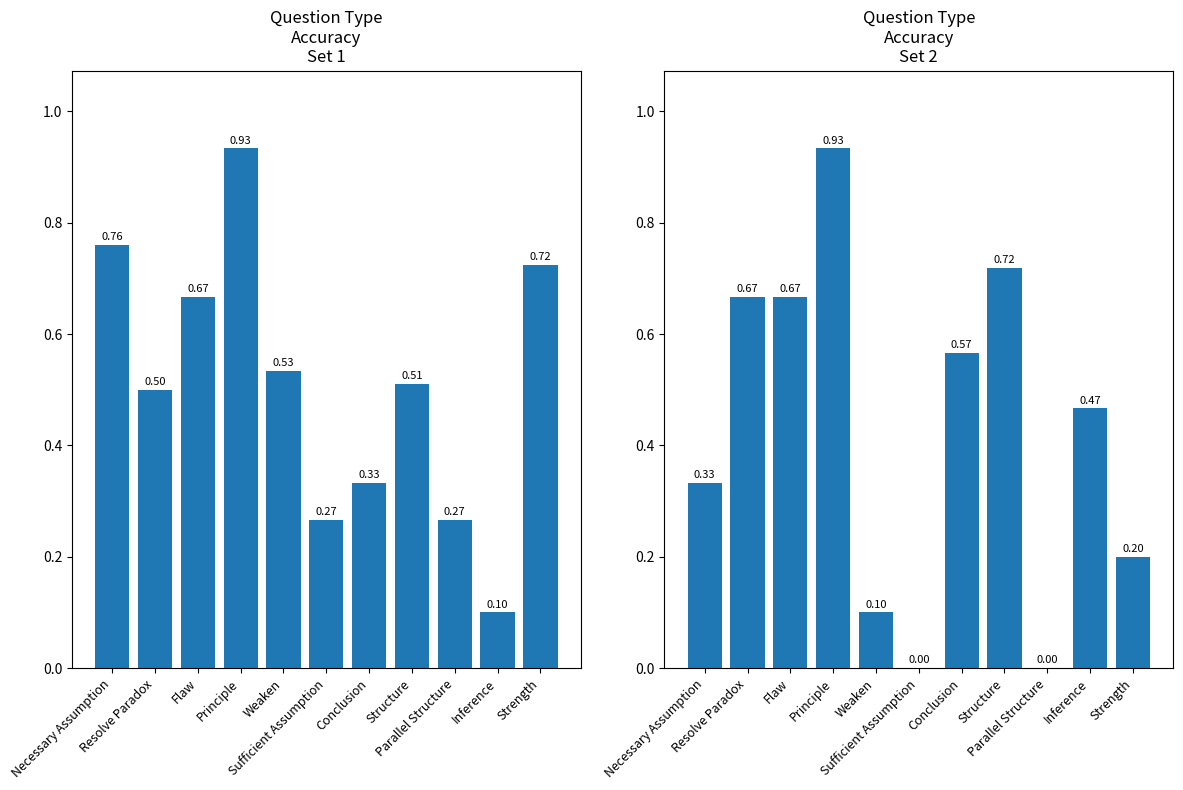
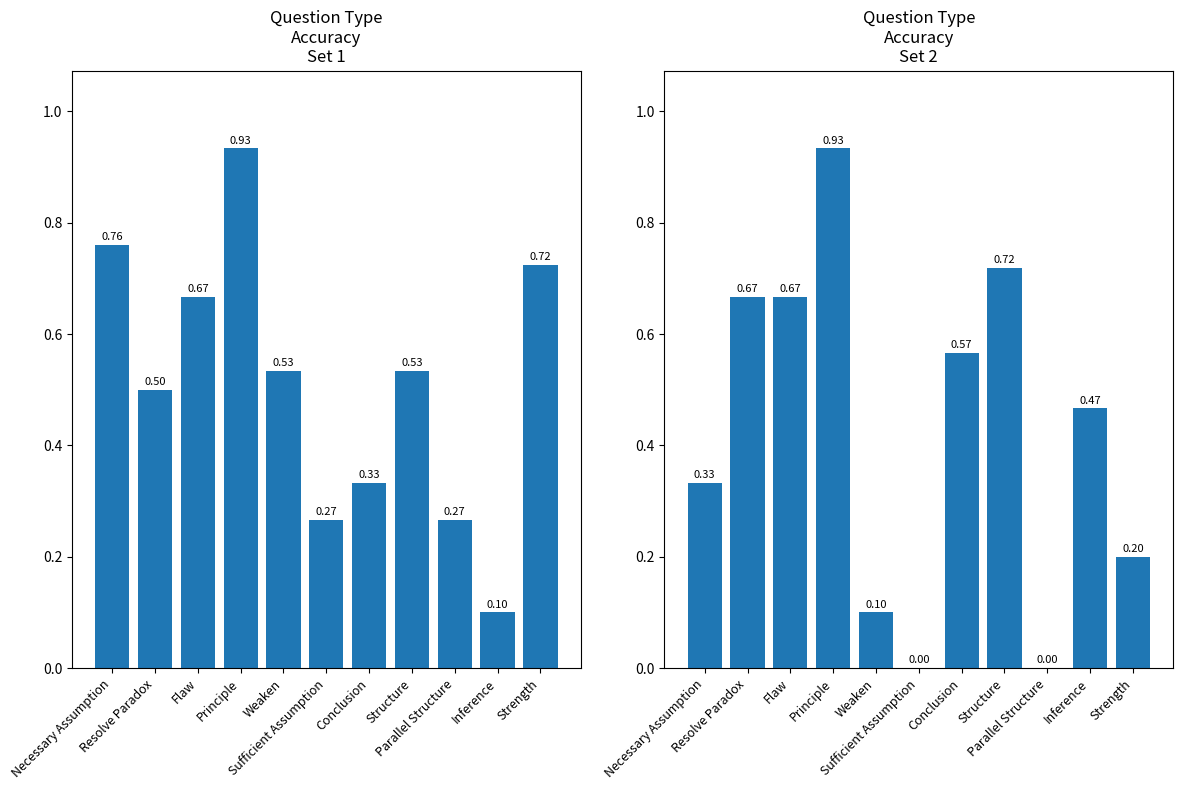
  {
    "Question Type Accuracy Set 1": {
      "Necessary Assumption": 0.76,
      "Resolve Paradox": 0.50,
      "Flaw": 0.67,
      "Principle": 0.93,
      "Weaken": 0.53,
      "Sufficient Assumption": 0.27,
      "Conclusion": 0.33,
-     "Structure": 0.51,
+     "Structure": 0.53,
      "Parallel Structure": 0.27,
      "Inference": 0.10,
      "Strength": 0.72
    },
    "Question Type Accuracy Set 2": {
      "Necessary Assumption": 0.33,
      "Resolve Paradox": 0.67,
      "Flaw": 0.67,
      "Principle": 0.93,
      "Weaken": 0.10,
      "Sufficient Assumption": 0.00,
      "Conclusion": 0.57,
      "Structure": 0.72,
      "Parallel Structure": 0.00,
      "Inference": 0.47,
      "Strength": 0.20
    }
  }
